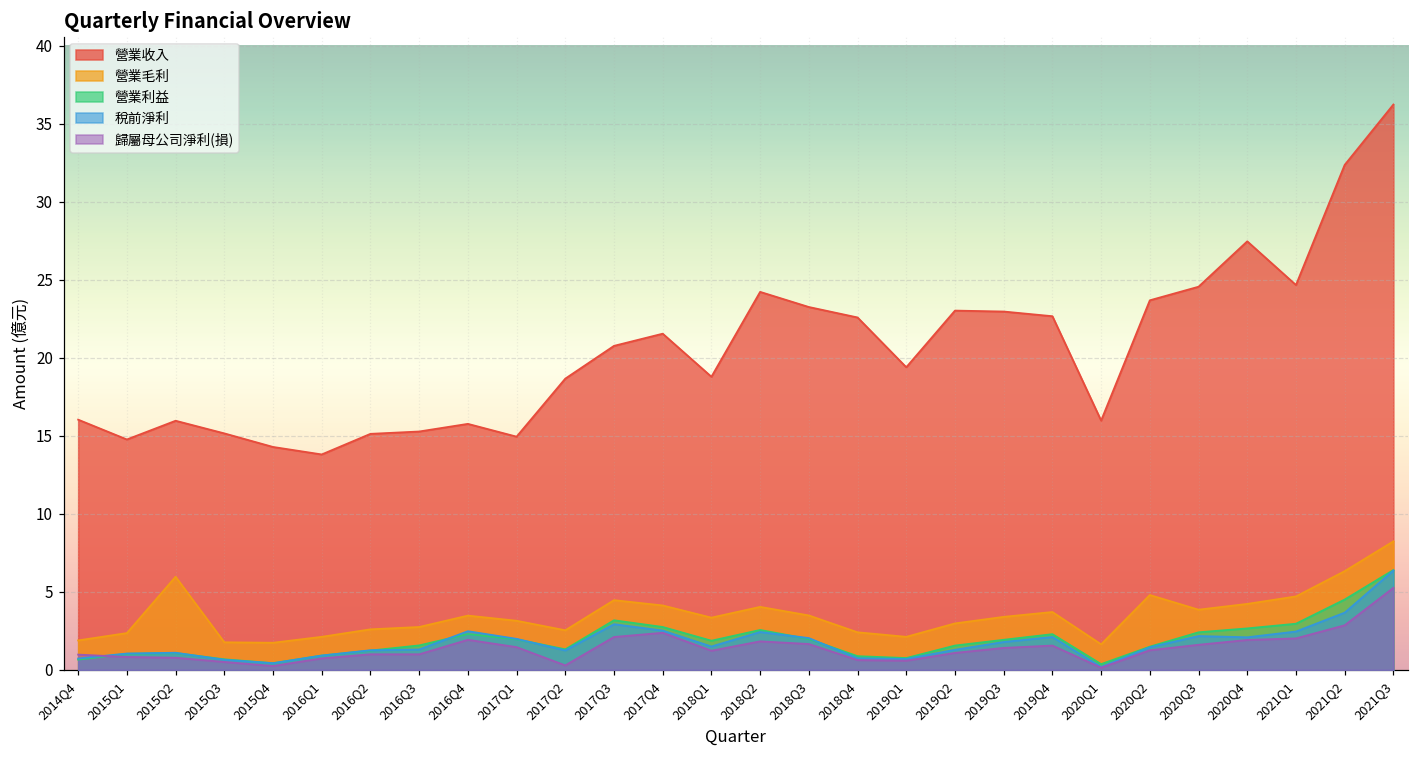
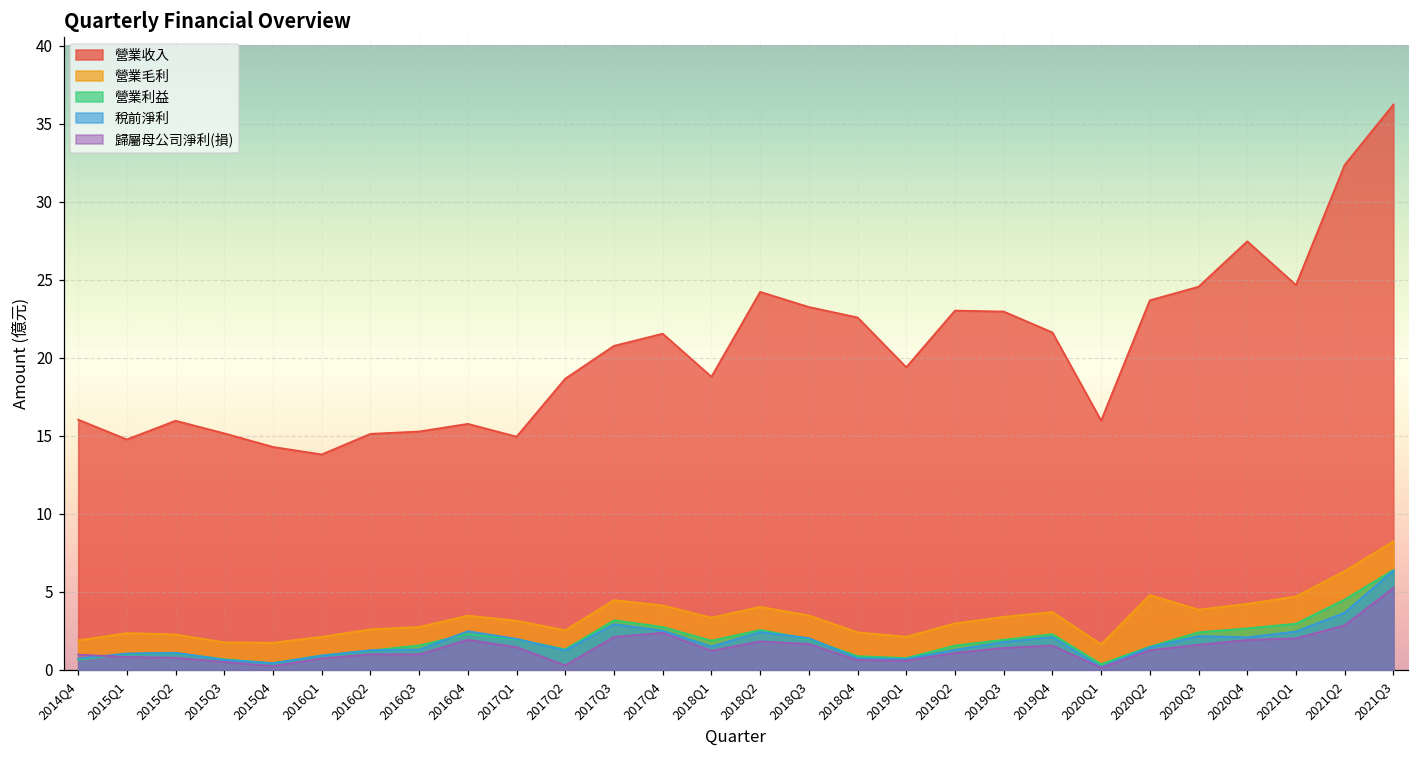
  {
    "營業收入": {
      "2014Q4": 16.0,
      "2015Q1": 14.8,
      "2015Q2": 16.0,
      "2015Q3": 15.2,
      "2015Q4": 14.3,
      "2016Q1": 13.8,
      "2016Q2": 15.1,
      "2016Q3": 15.3,
      "2016Q4": 15.8,
      "2017Q1": 15.0,
      "2017Q2": 18.7,
      "2017Q3": 20.8,
      "2017Q4": 21.6,
      "2018Q1": 18.8,
      "2018Q2": 24.2,
      "2018Q3": 23.3,
      "2018Q4": 22.6,
      "2019Q1": 19.4,
      "2019Q2": 23.0,
      "2019Q3": 23.0,
-     "2019Q4": 22.7,
+     "2019Q4": 21.6,
      "2020Q1": 16.0,
      "2020Q2": 23.7,
      "2020Q3": 24.6,
      "2020Q4": 27.5,
      "2021Q1": 24.7,
      "2021Q2": 32.4,
      "2021Q3": 36.2
    },
    "營業毛利": {
      "2014Q4": 1.9,
      "2015Q1": 2.4,
-     "2015Q2": 6.0,
+     "2015Q2": 2.3,
      "2015Q3": 1.8,
      "2015Q4": 1.7,
      "2016Q1": 2.1,
      "2016Q2": 2.6,
      "2016Q3": 2.8,
      "2016Q4": 3.5,
      "2017Q1": 3.2,
      "2017Q2": 2.5,
      "2017Q3": 4.5,
      "2017Q4": 4.1,
      "2018Q1": 3.4,
      "2018Q2": 4.0,
      "2018Q3": 3.5,
      "2018Q4": 2.4,
      "2019Q1": 2.1,
      "2019Q2": 3.0,
      "2019Q3": 3.4,
      "2019Q4": 3.7,
      "2020Q1": 1.6,
      "2020Q2": 4.8,
      "2020Q3": 3.9,
      "2020Q4": 4.2,
      "2021Q1": 4.7,
      "2021Q2": 6.3,
      "2021Q3": 8.2
    },
    "營業利益": {
      "2016Q3": 1.6,
      "2016Q4": 2.3,
      "2017Q3": 3.2,
      "2017Q4": 2.8,
      "2018Q1": 1.9,
      "2019Q2": 1.6,
      "2019Q4": 2.3,
      "2020Q3": 2.4,
      "2020Q4": 2.7,
      "2021Q1": 3.0,
      "2021Q2": 4.5
    },
    "稅前淨利": {
      "2016Q3": 1.3,
      "2016Q4": 2.5,
      "2017Q3": 2.9,
      "2018Q1": 1.5,
      "2019Q2": 1.3,
      "2019Q4": 2.1,
      "2020Q3": 2.2,
      "2021Q1": 2.5,
      "2021Q2": 3.7
    },
    "歸屬母公司淨利(損)": {
      "2014Q4": 1.0,
      "2015Q1": 0.8,
      "2015Q2": 0.8,
      "2015Q4": 0.3,
      "2016Q2": 1.0,
      "2016Q3": 1.0,
      "2016Q4": 1.9,
      "2017Q1": 1.5,
      "2017Q2": 0.3,
      "2017Q3": 2.1,
      "2018Q1": 1.2,
      "2018Q2": 1.8,
      "2018Q3": 1.7,
      "2019Q2": 1.1,
      "2019Q3": 1.4,
      "2019Q4": 1.6,
      "2020Q2": 1.3,
      "2020Q3": 1.6,
      "2021Q1": 2.0,
      "2021Q2": 2.9,
      "2021Q3": 5.3
    }
  }
